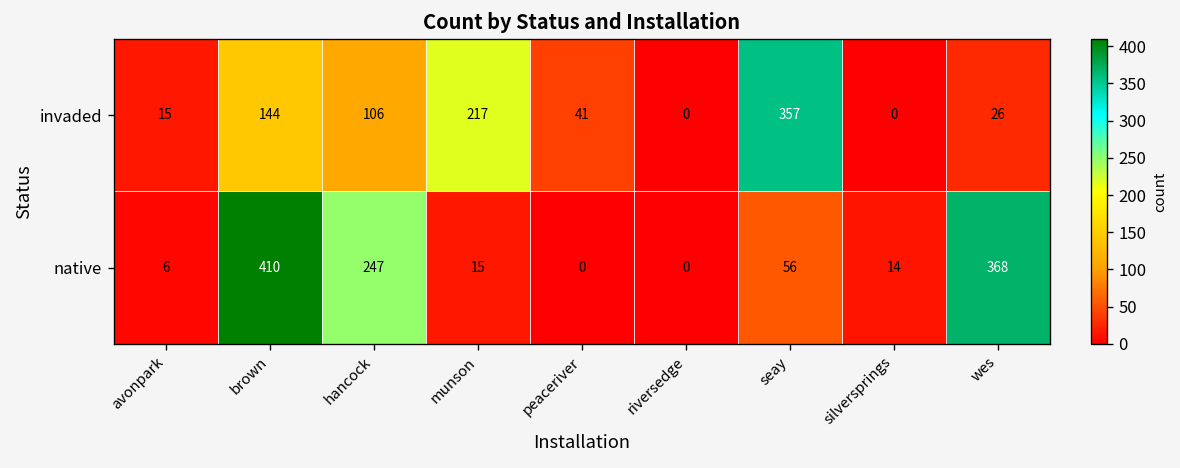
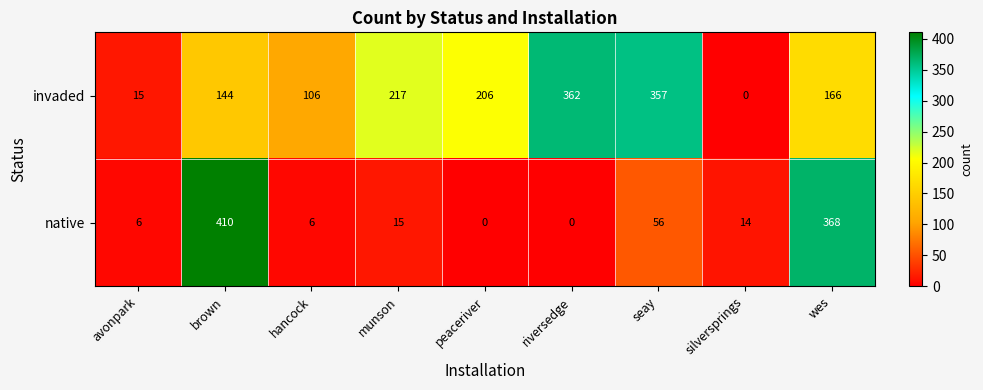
  {
    "invaded": {
      "avonpark": 15,
      "brown": 144,
      "hancock": 106,
      "munson": 217,
-     "peaceriver": 41,
-     "riversedge": 0,
+     "peaceriver": 206,
+     "riversedge": 362,
      "seay": 357,
      "silversprings": 0,
-     "wes": 26
+     "wes": 166
    },
    "native": {
      "avonpark": 6,
      "brown": 410,
-     "hancock": 247,
+     "hancock": 6,
      "munson": 15,
      "peaceriver": 0,
      "riversedge": 0,
      "seay": 56,
      "silversprings": 14,
      "wes": 368
    }
  }
